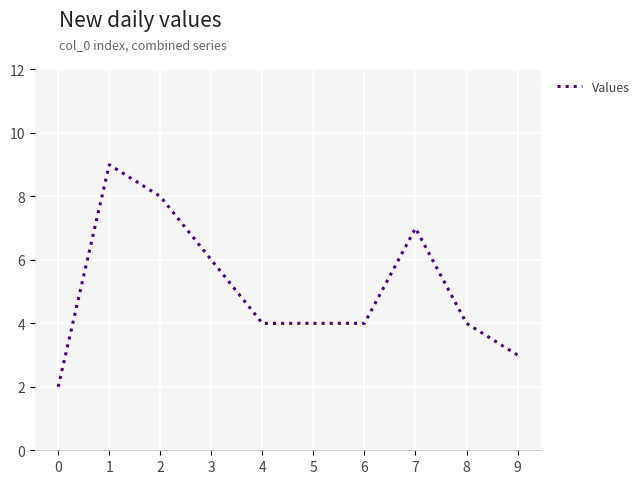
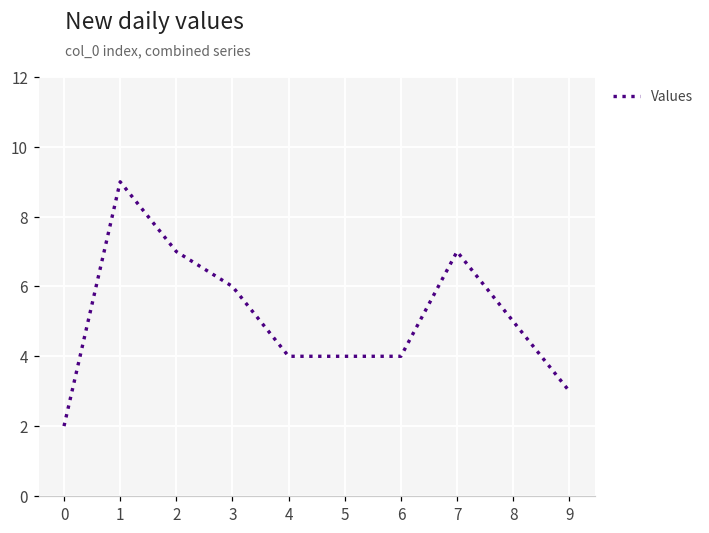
  {
    "0": 2,
    "1": 9,
-   "2": 8,
+   "2": 7,
    "3": 6,
    "4": 4,
    "5": 4,
    "6": 4,
    "7": 7,
-   "8": 4,
+   "8": 5,
    "9": 3
  }
